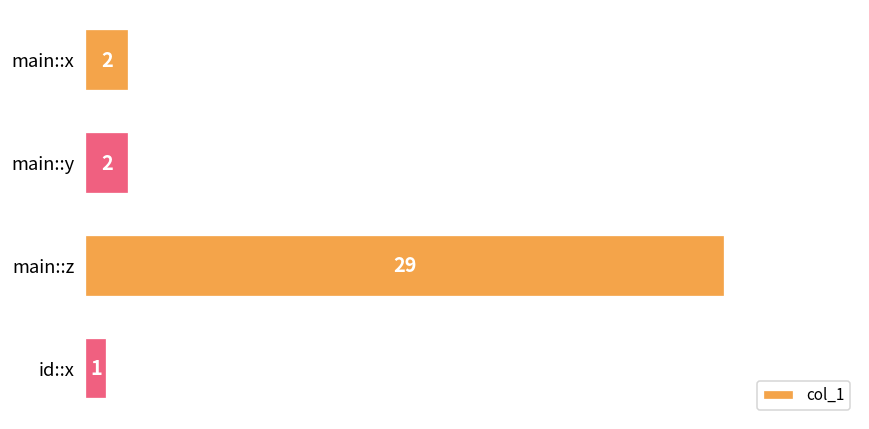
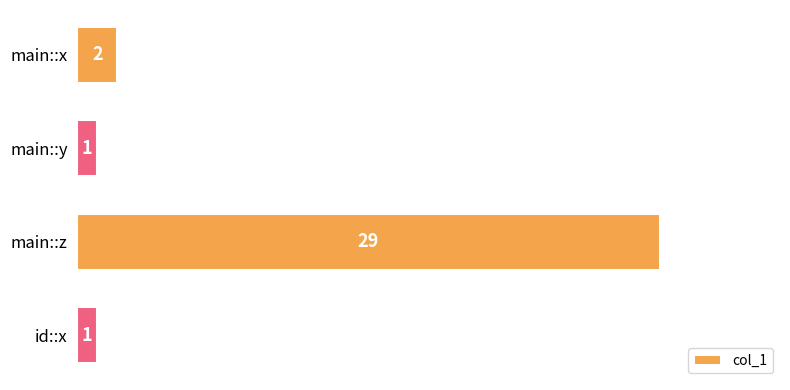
  {
    "main::x": 2,
-   "main::y": 2,
+   "main::y": 1,
    "main::z": 29,
    "id::x": 1
  }
